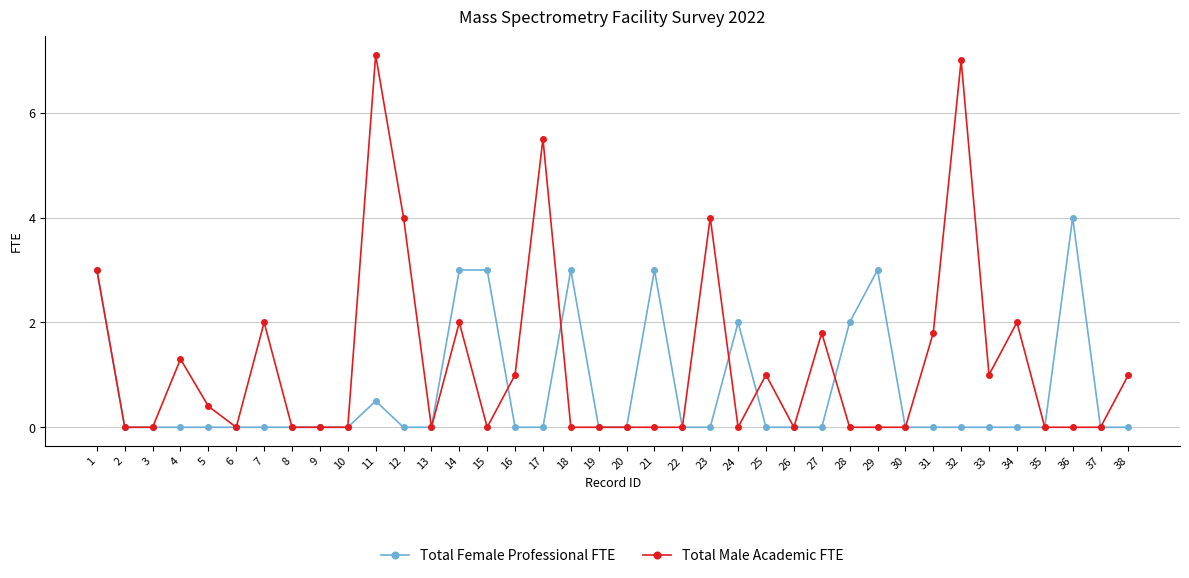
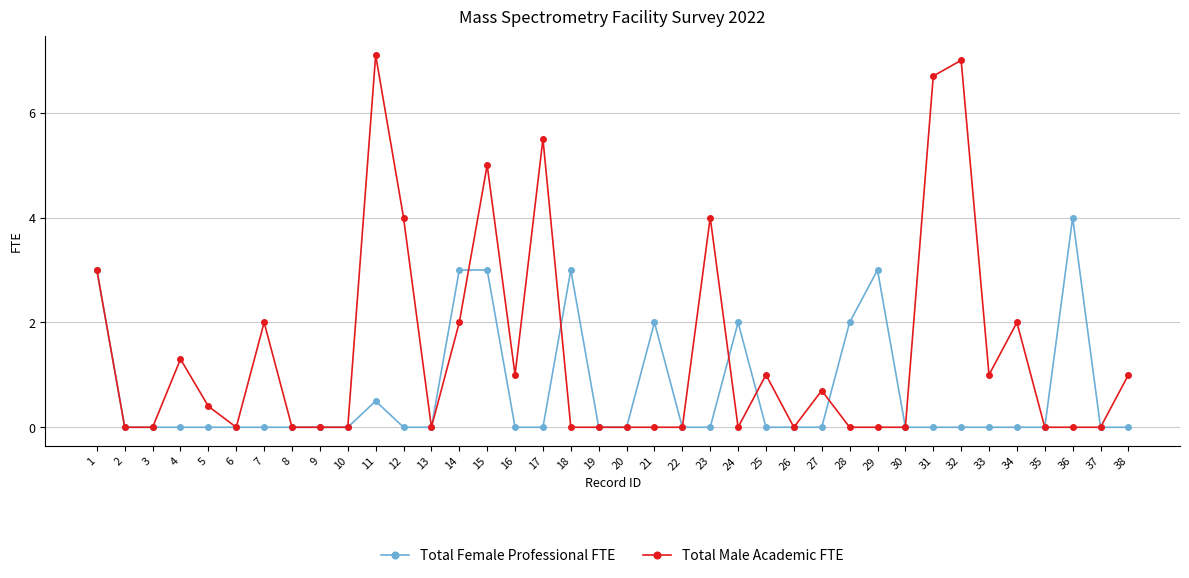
  {
    "Total Female Professional FTE": {
      "4": 0,
      "5": 0,
      "7": 0,
      "11": 0.5,
      "12": 0,
      "14": 3,
      "15": 3,
      "16": 0,
      "17": 0,
      "18": 3,
-     "21": 3,
+     "21": 2,
      "23": 0,
      "24": 2,
      "25": 0,
      "27": 0,
      "28": 2,
      "29": 3,
      "31": 0,
      "32": 0,
      "33": 0,
      "34": 0,
      "36": 4,
      "38": 0
    },
    "Total Male Academic FTE": {
      "4": 1.3,
      "5": 0.4,
      "7": 2.0,
      "11": 7.1,
      "12": 4.0,
      "14": 2.0,
-     "15": 0,
+     "15": 5,
      "16": 1.0,
      "17": 5.5,
      "18": 0.0,
      "21": 0.0,
      "23": 4.0,
      "24": 0.0,
      "25": 1.0,
-     "27": 1.8,
+     "27": 0.7,
      "28": 0.0,
      "29": 0.0,
-     "31": 1.8,
+     "31": 6.7,
      "32": 7.0,
      "33": 1.0,
      "34": 2.0,
      "36": 0.0,
      "38": 1.0
    }
  }
